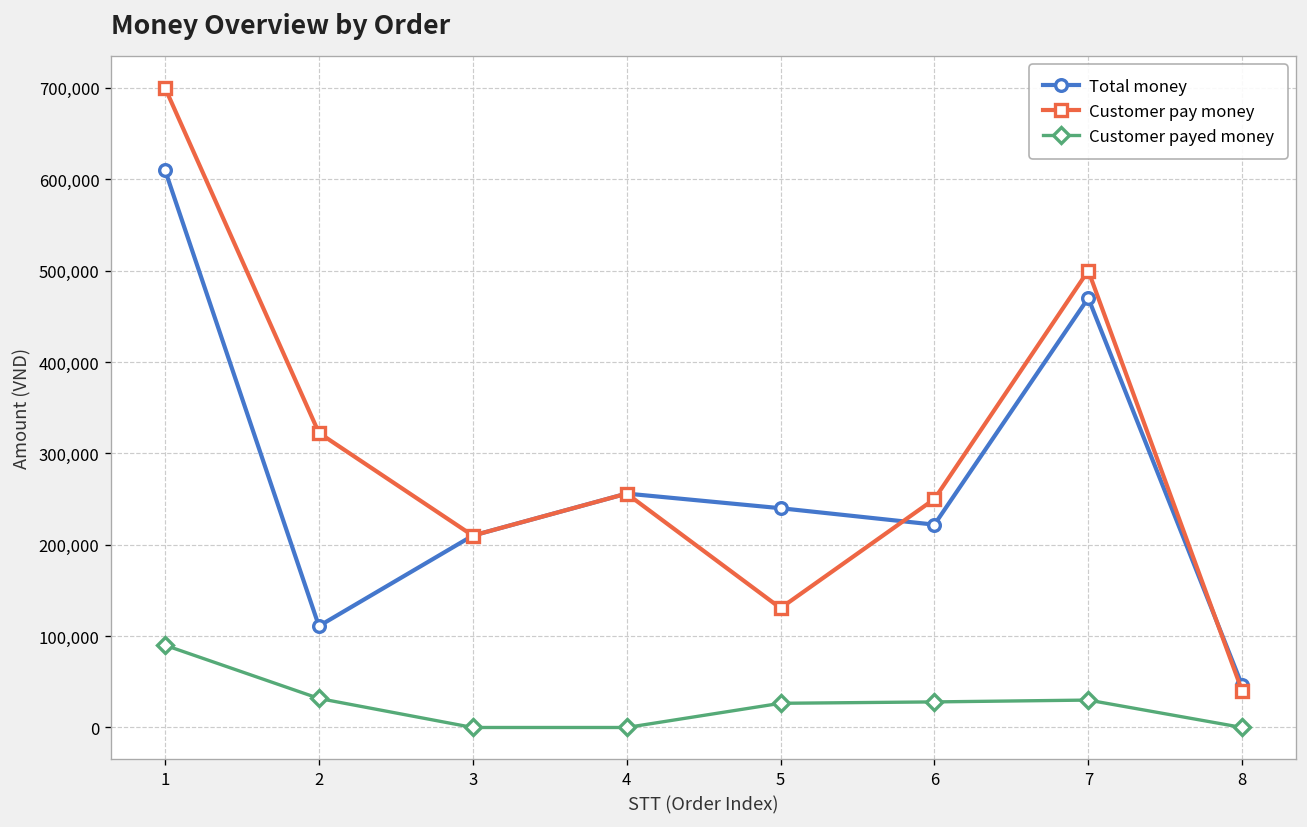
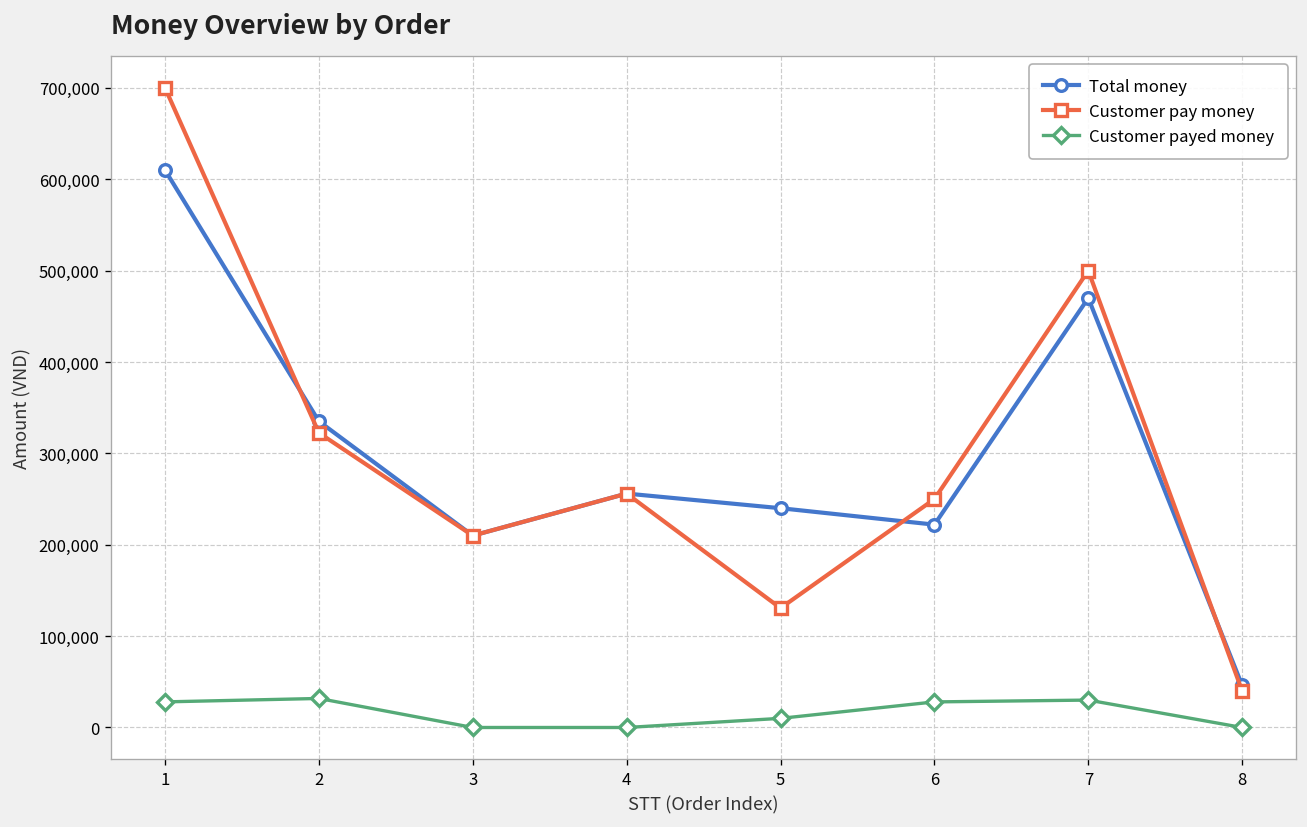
  {
    "Total money": {
      "1": "610,000",
-     "2": "110,000",
+     "2": "340,000",
      "5": "240,000",
      "6": "220,000",
      "7": "470,000",
      "8": "50,000"
    },
    "Customer pay money": {
      "1": "700,000",
      "2": "320,000",
      "5": "130,000",
      "6": "250,000",
      "7": "500,000",
      "8": "40,000"
    },
    "Customer payed money": {
-     "1": "90,000",
+     "1": "30,000",
      "2": "30,000",
      "3": "0",
      "4": "0",
-     "5": "30,000",
+     "5": "10,000",
      "6": "30,000",
      "7": "30,000",
      "8": "0"
    }
  }
